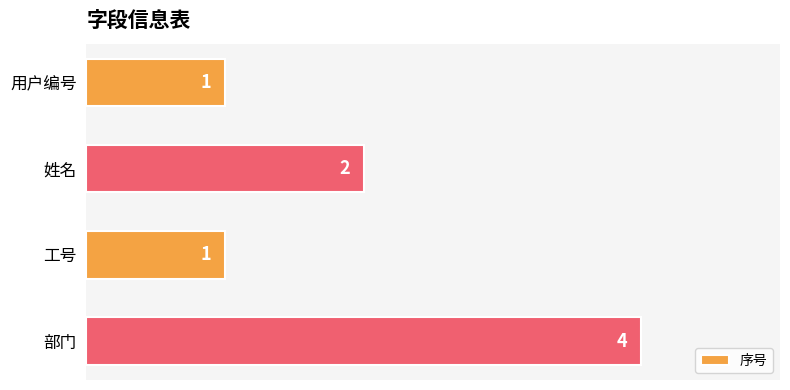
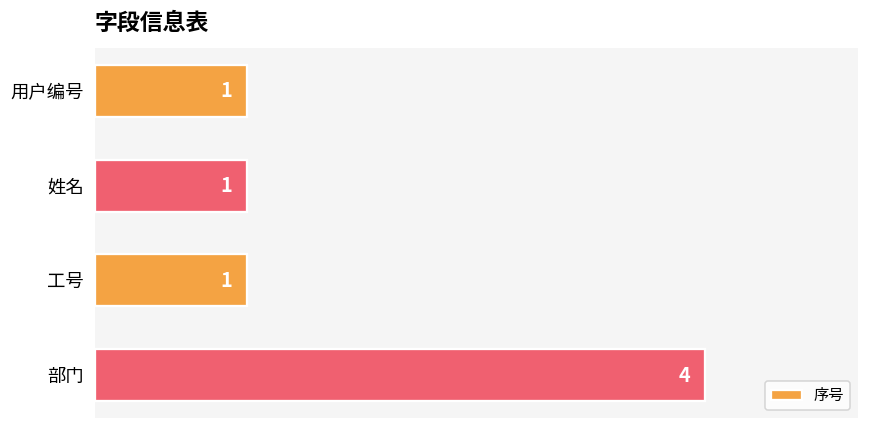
  {
    "用户编号": 1,
-   "姓名": 2,
+   "姓名": 1,
    "工号": 1,
    "部门": 4
  }
